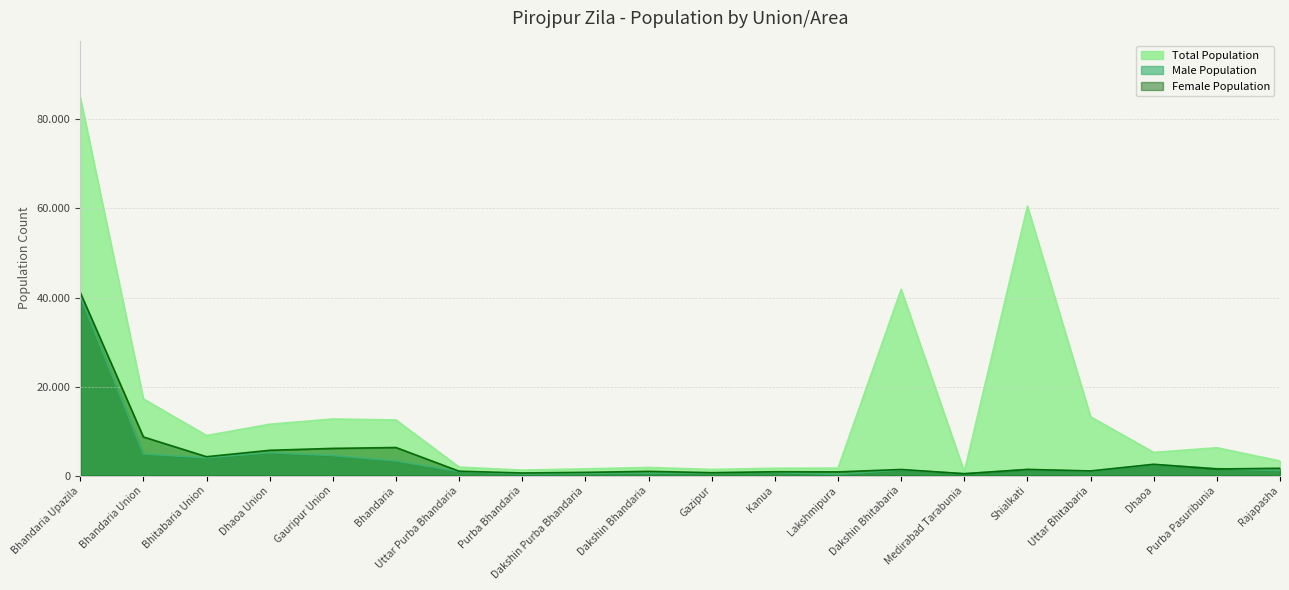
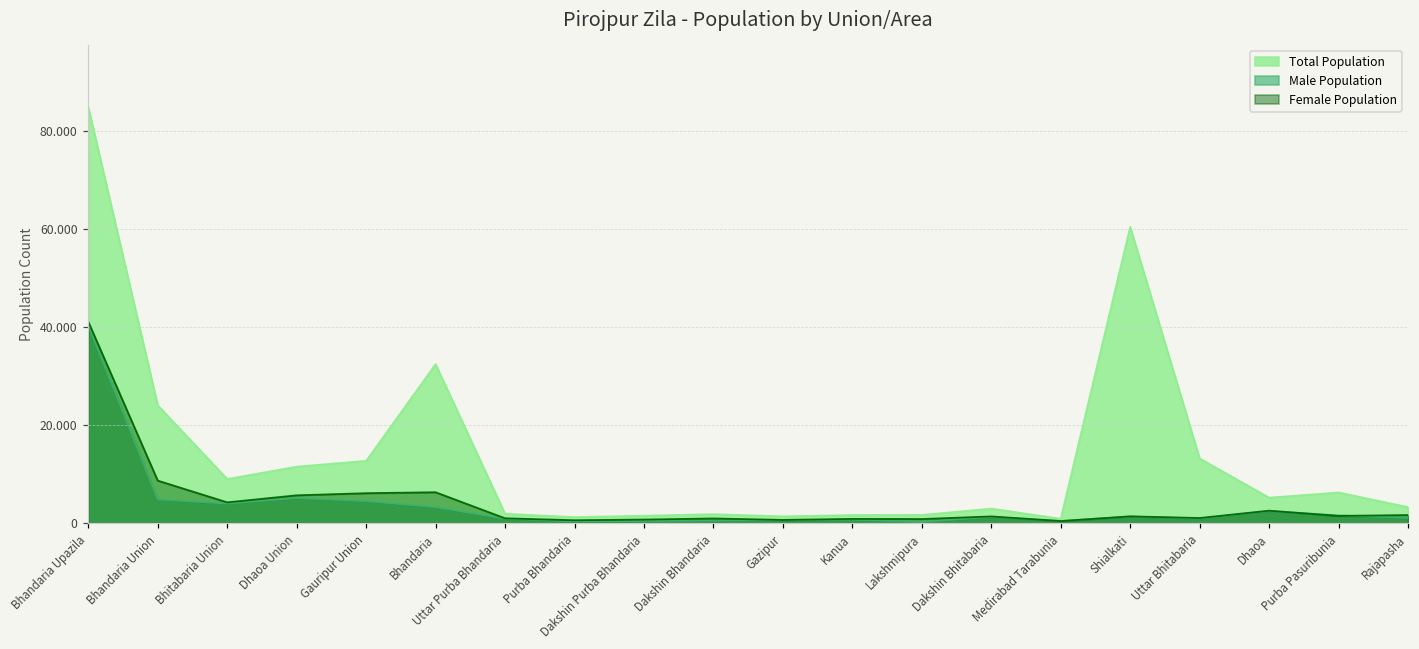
  {
    "Total Population": {
      "Bhandaria Upazila": 85,
-     "Bhandaria Union": 17,
+     "Bhandaria Union": 24,
      "Bhitabaria Union": 9,
      "Dhaoa Union": 12,
      "Gauripur Union": 13,
-     "Bhandaria": 12,
+     "Bhandaria": 32,
      "Uttar Purba Bhandaria": 2,
      "Purba Bhandaria": 1,
      "Dakshin Purba Bhandaria": 2,
      "Dakshin Bhandaria": 2,
      "Gazipur": 1,
      "Kanua": 2,
      "Lakshmipura": 2,
-     "Dakshin Bhitabaria": 42,
+     "Dakshin Bhitabaria": 3,
      "Shialkati": 61,
      "Uttar Bhitabaria": 13,
      "Dhaoa": 5,
      "Purba Pasuribunia": 6,
      "Rajapasha": 3
    }
  }
